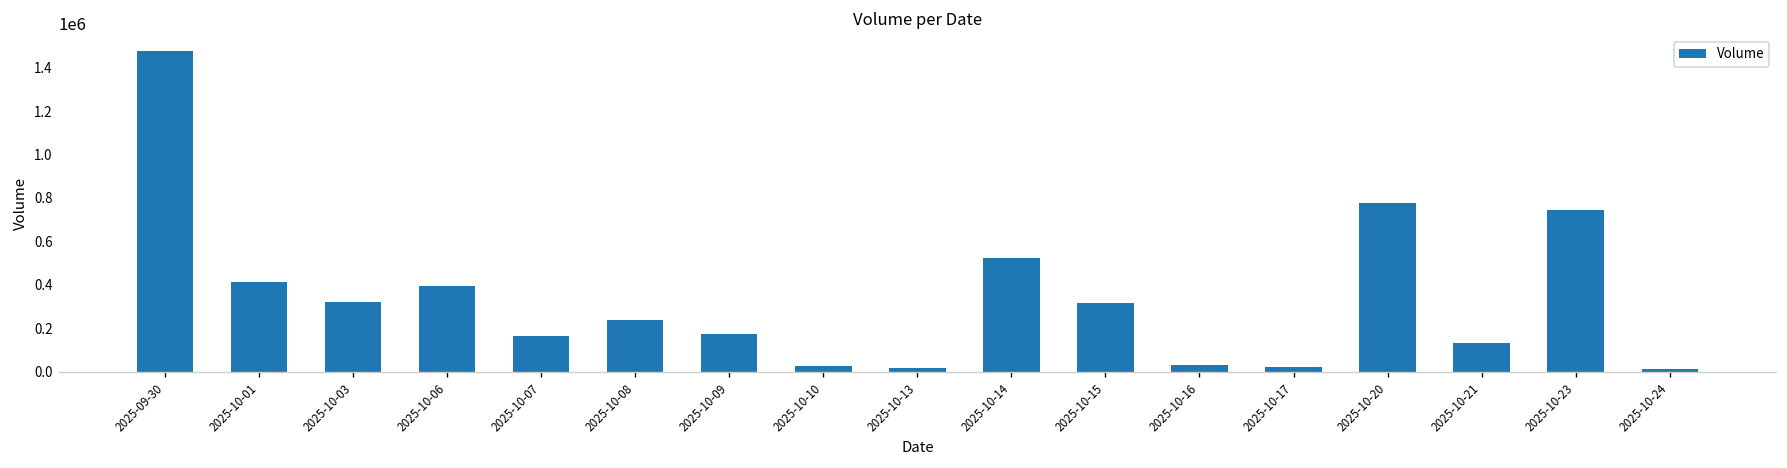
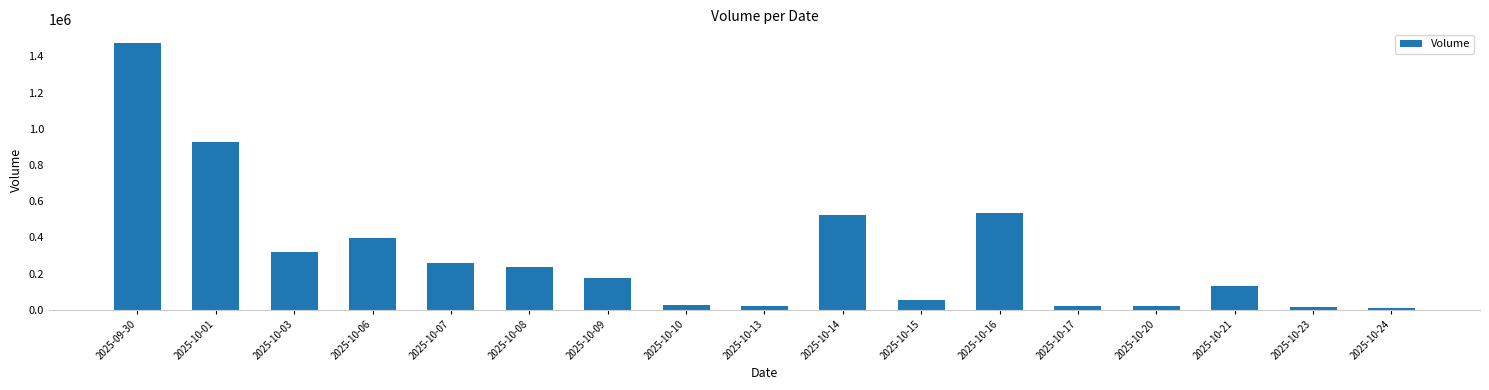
  {
    "2025-09-30": 1480000,
-   "2025-10-01": 420000,
+   "2025-10-01": 930000,
    "2025-10-03": 320000,
    "2025-10-06": 400000,
-   "2025-10-07": 160000,
+   "2025-10-07": 260000,
    "2025-10-08": 240000,
    "2025-10-09": 170000,
    "2025-10-10": 30000,
    "2025-10-13": 20000,
    "2025-10-14": 520000,
-   "2025-10-15": 320000,
-   "2025-10-16": 30000,
+   "2025-10-15": 50000,
+   "2025-10-16": 530000,
    "2025-10-17": 20000,
-   "2025-10-20": 780000,
+   "2025-10-20": 20000,
    "2025-10-21": 130000,
-   "2025-10-23": 750000
+   "2025-10-23": 10000
  }
